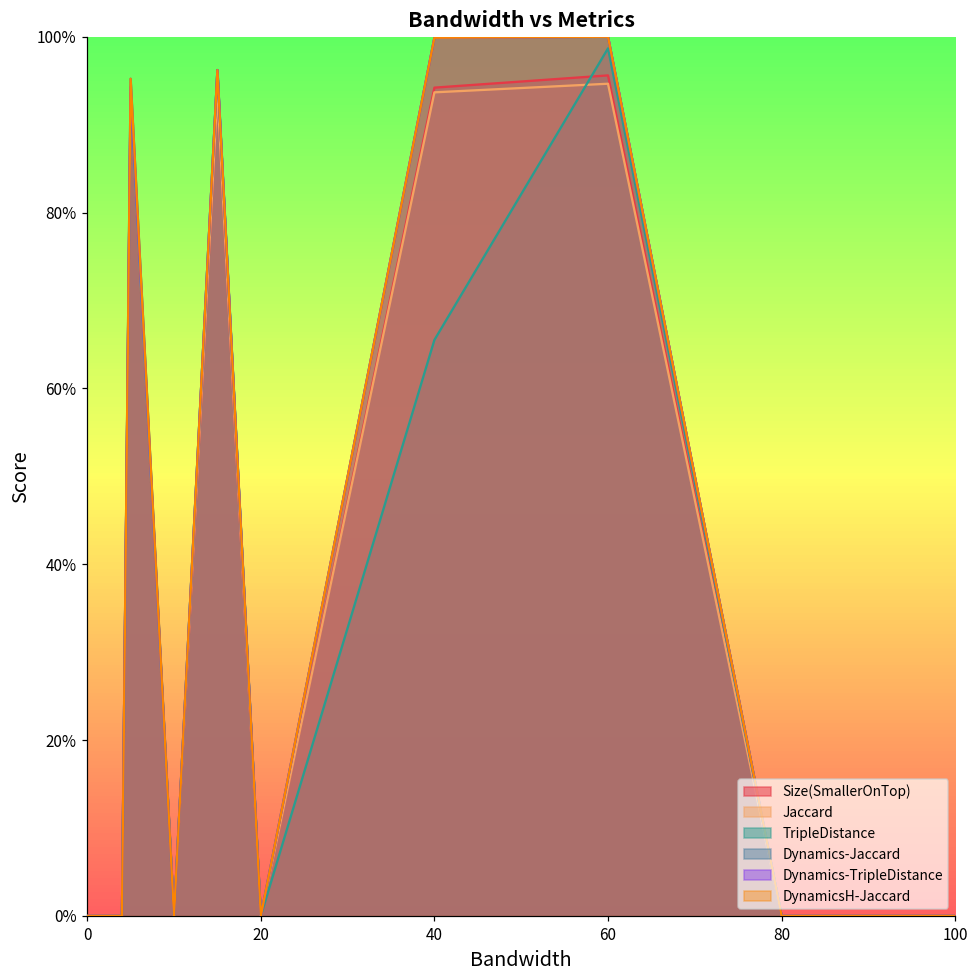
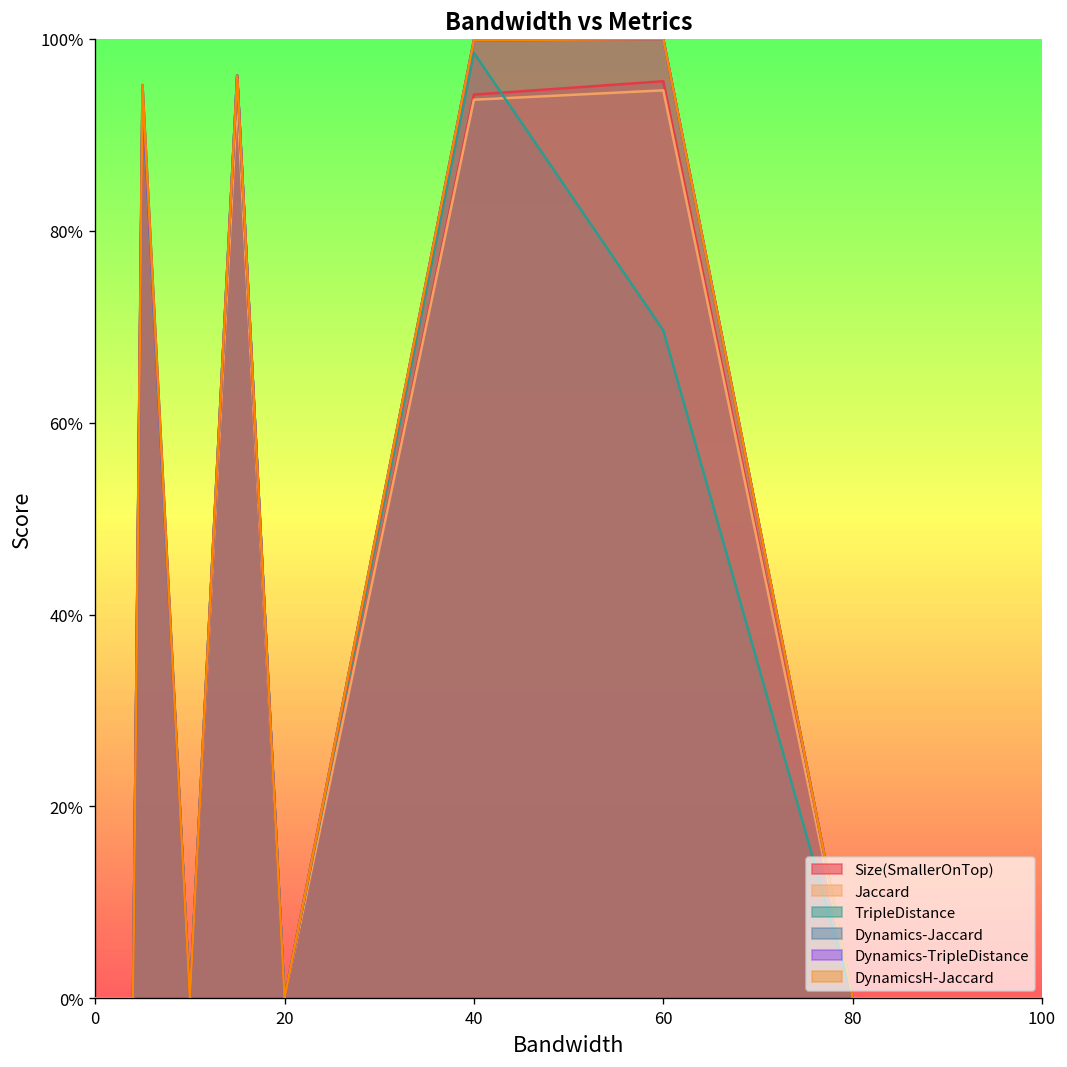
  {
    "Size(SmallerOnTop)": {
      "40": "94%",
      "60": "96%"
    },
    "TripleDistance": {
-     "40": "66%",
-     "60": "99%"
+     "40": "99%",
+     "60": "70%"
    }
  }
